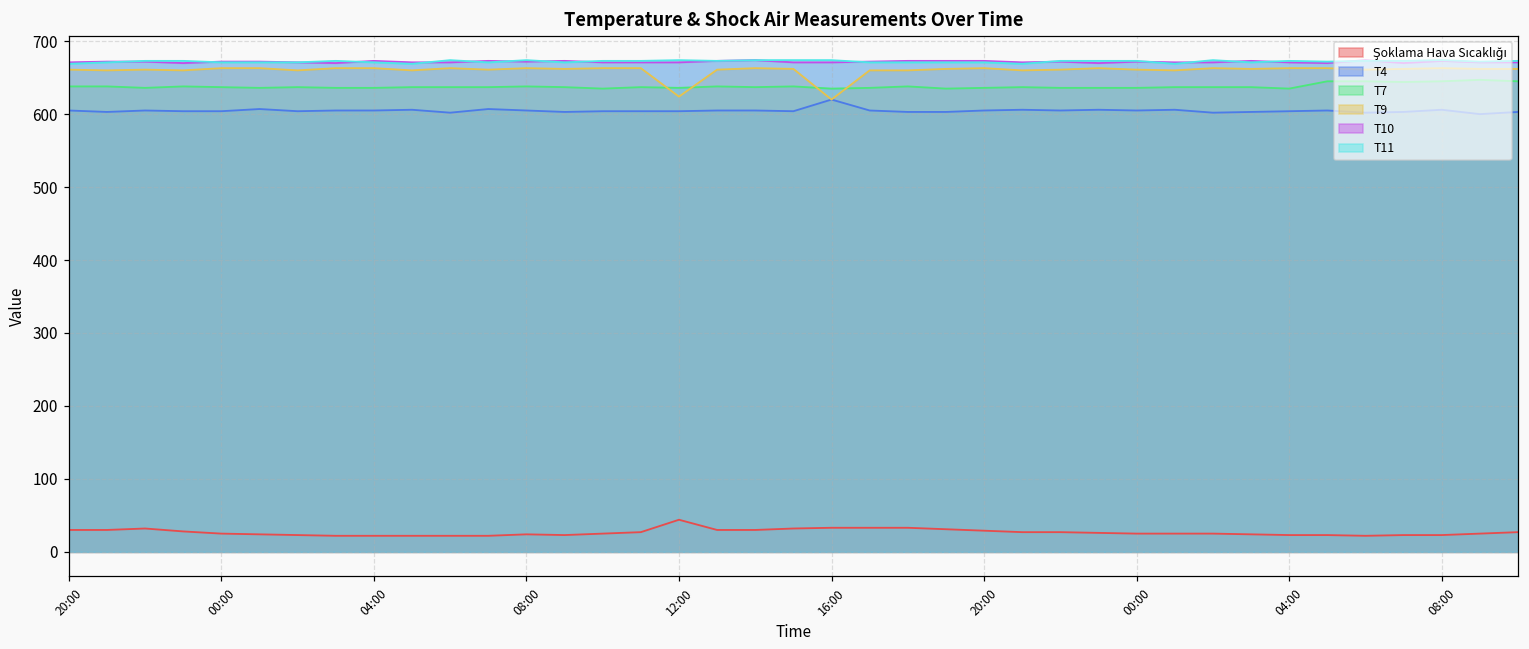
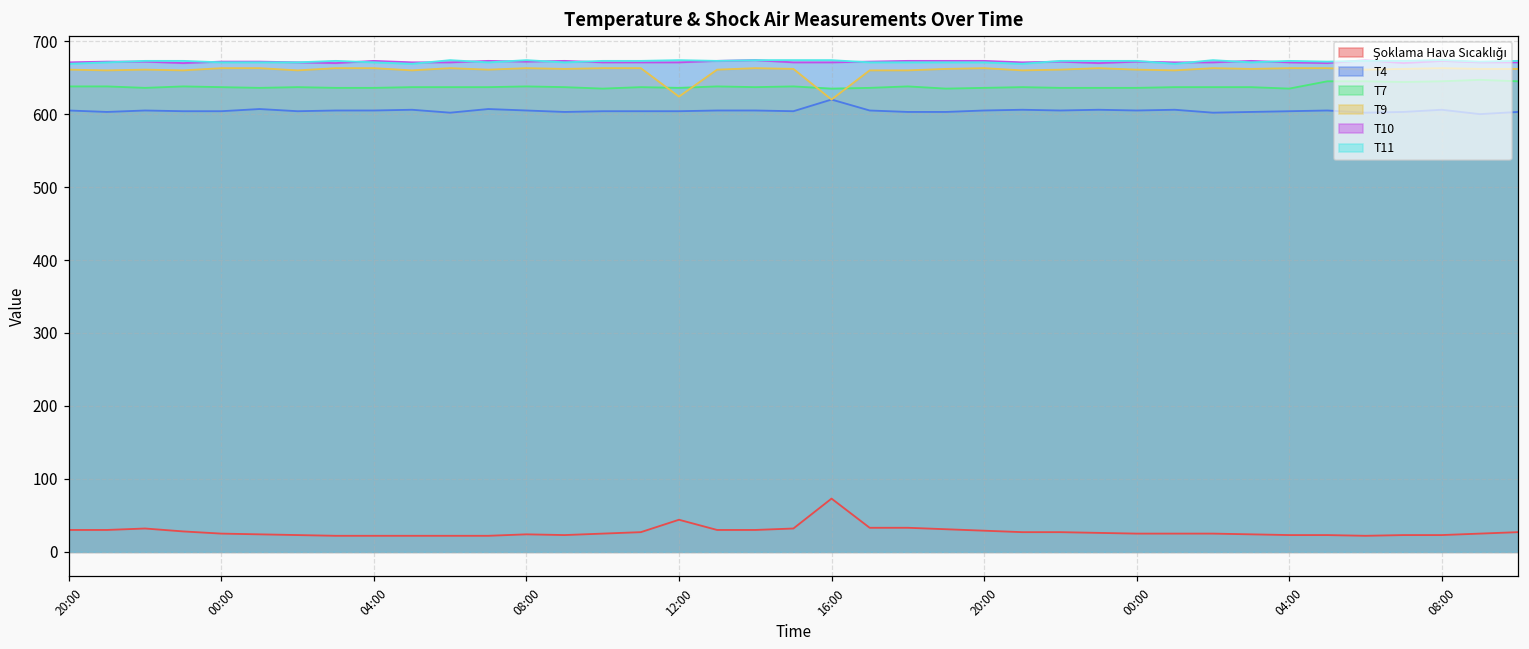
  {
    "Şoklama Hava Sıcaklığı": {
      "12:00": 40,
-     "16:00": 30
+     "16:00": 70
    },
    "T4": {
      "12:00": 600
    },
    "T7": {
      "12:00": 640,
      "16:00": 640
    },
    "T9": {
      "12:00": 620
    }
  }
